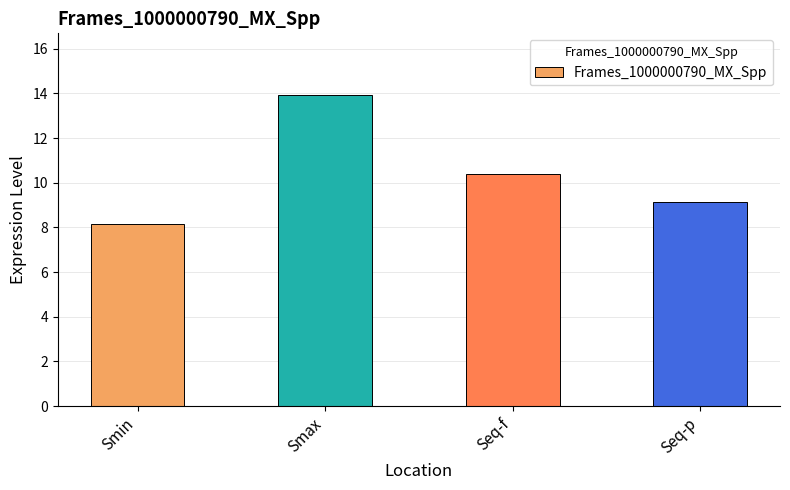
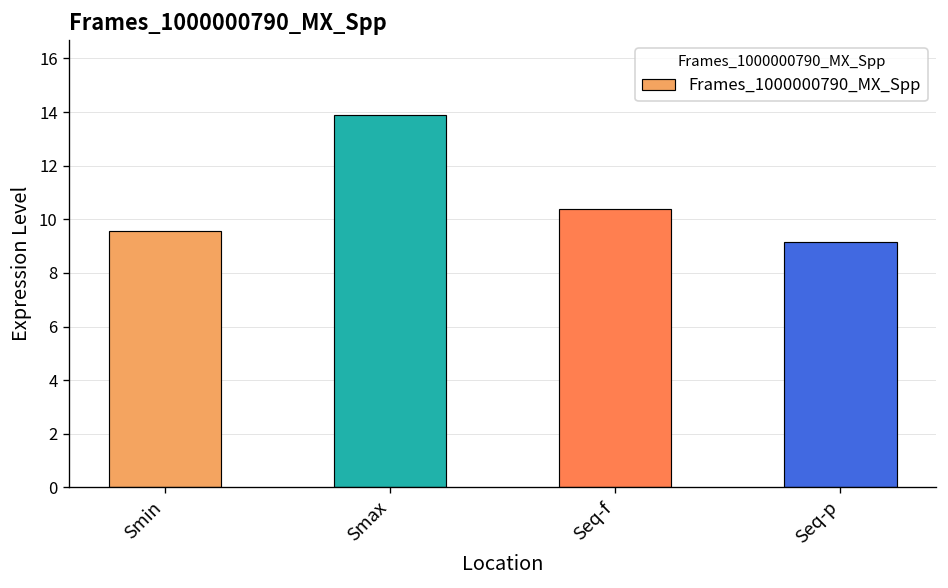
  {
-   "Smin": 8.2,
+   "Smin": 9.6,
    "Smax": 13.9,
    "Seq-f": 10.4,
    "Seq-p": 9.1
  }
